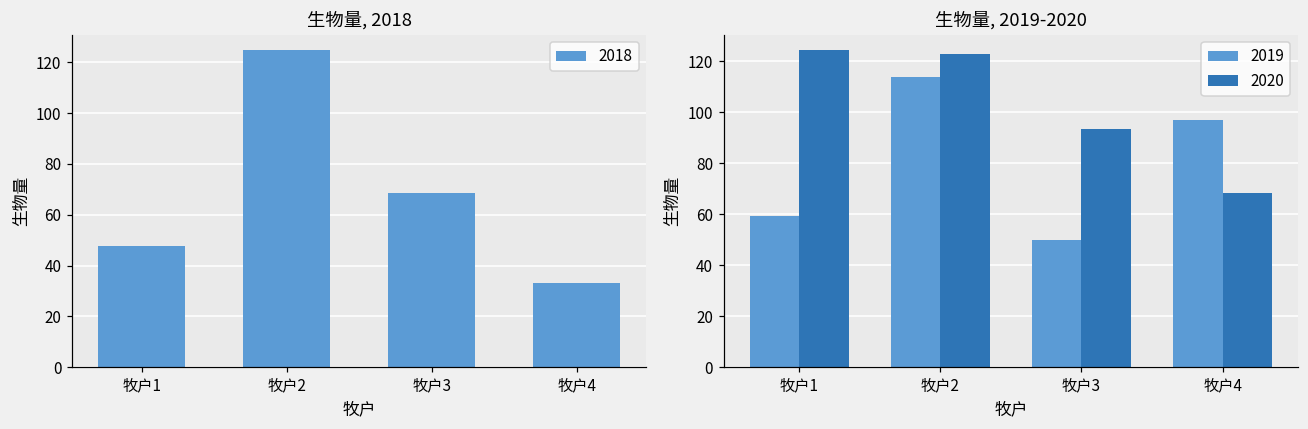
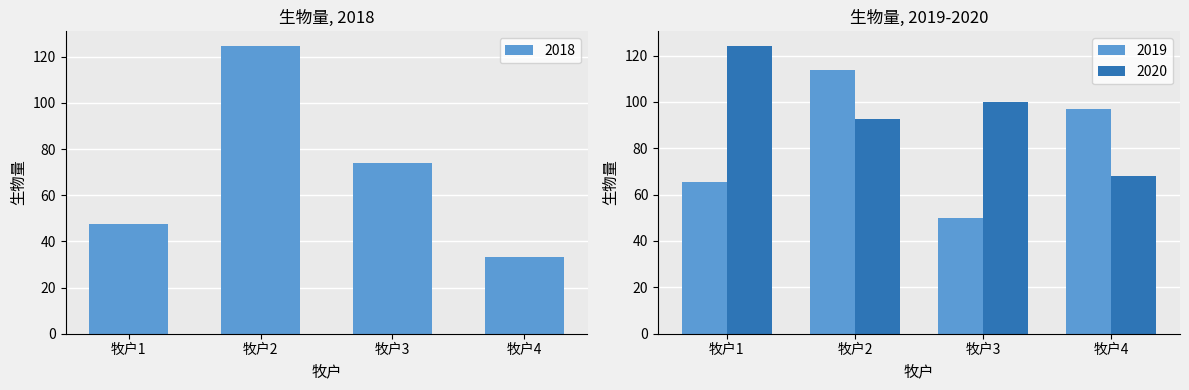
  {
    "生物量, 2018": {
      "牧户1": 48,
      "牧户2": 125,
-     "牧户3": 69,
+     "牧户3": 74,
      "牧户4": 33
    },
    "生物量, 2019-2020": {
      "2019": {
-       "牧户1": 59,
+       "牧户1": 65,
        "牧户2": 114,
        "牧户3": 50,
        "牧户4": 97
      },
      "2020": {
        "牧户1": 124,
-       "牧户2": 123,
-       "牧户3": 94,
+       "牧户2": 93,
+       "牧户3": 100,
        "牧户4": 68
      }
    }
  }
